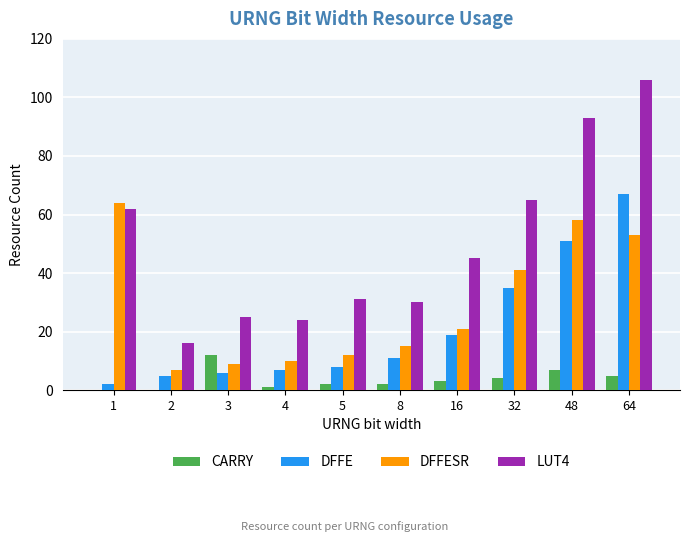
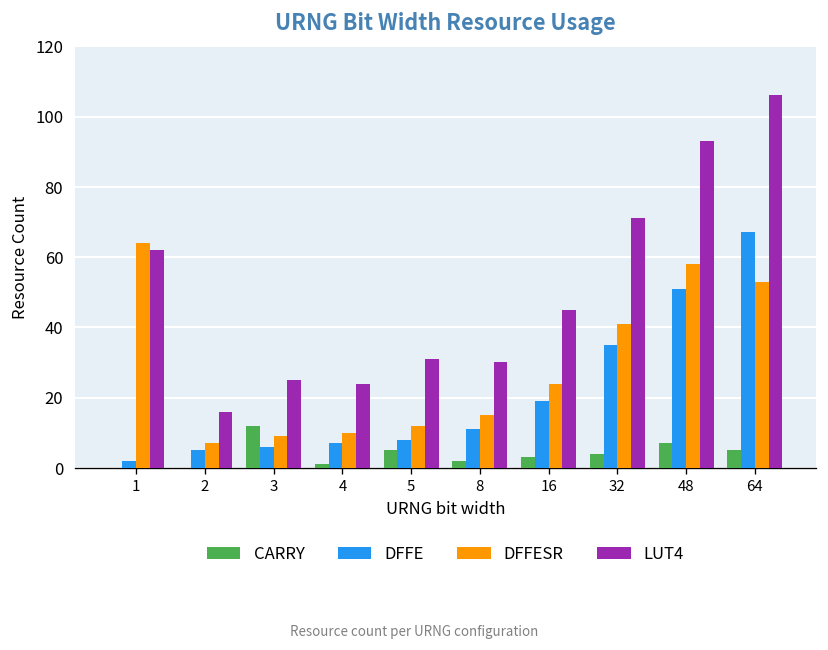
  {
    "CARRY": {
      "1": 0,
      "2": 0,
      "3": 12,
      "4": 1,
-     "5": 2,
+     "5": 5,
      "8": 2,
      "16": 3,
      "32": 4,
      "48": 7,
      "64": 5
    },
    "DFFE": {
      "1": 2,
      "2": 5,
      "3": 6,
      "4": 7,
      "5": 8,
      "8": 11,
      "16": 19,
      "32": 35,
      "48": 51,
      "64": 67
    },
    "DFFESR": {
      "1": 64,
      "2": 7,
      "3": 9,
      "4": 10,
      "5": 12,
      "8": 15,
-     "16": 21,
+     "16": 24,
      "32": 41,
      "48": 58,
      "64": 53
    },
    "LUT4": {
      "1": 62,
      "2": 16,
      "3": 25,
      "4": 24,
      "5": 31,
      "8": 30,
      "16": 45,
-     "32": 65,
+     "32": 71,
      "48": 93,
      "64": 106
    }
  }
